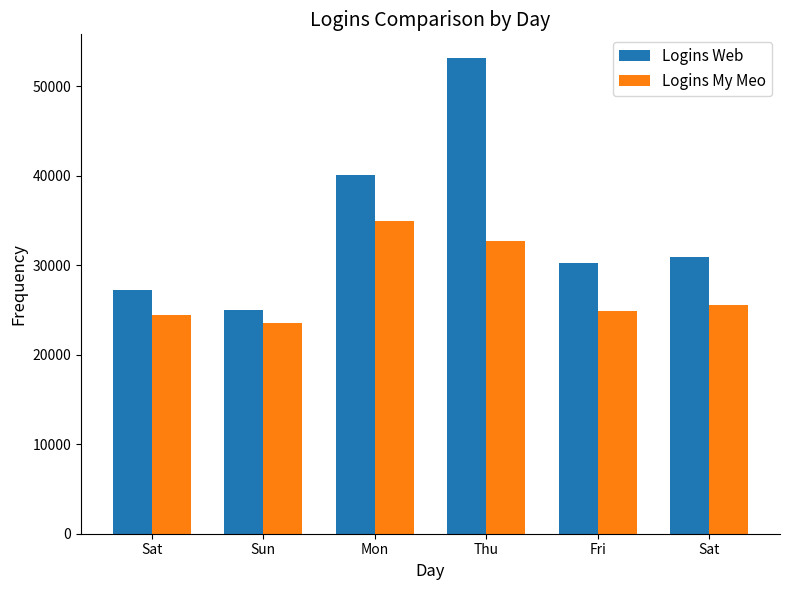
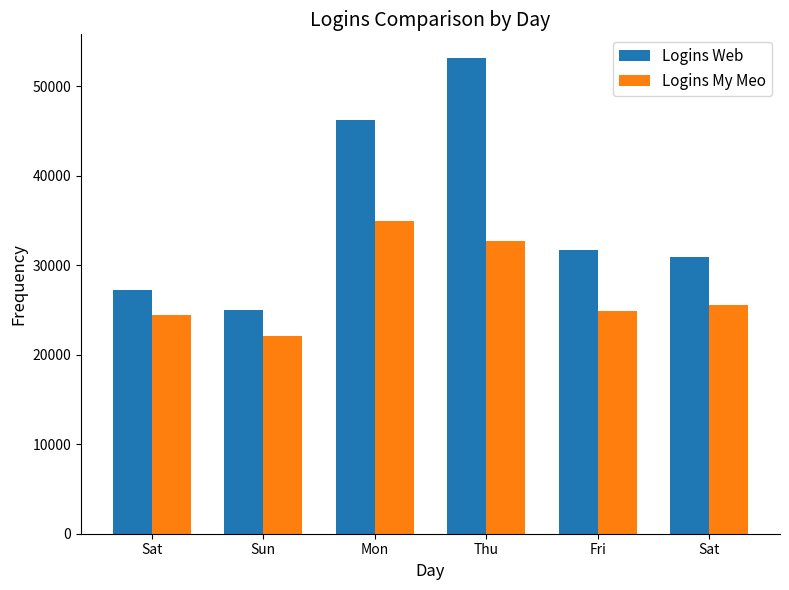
  {
    "Logins Web": {
      "Sun": 25000,
-     "Mon": 40000,
+     "Mon": 46000,
      "Thu": 53000,
-     "Fri": 30000
+     "Fri": 32000
    },
    "Logins My Meo": {
-     "Sun": 24000,
+     "Sun": 22000,
      "Mon": 35000,
      "Thu": 33000,
      "Fri": 25000
    }
  }
